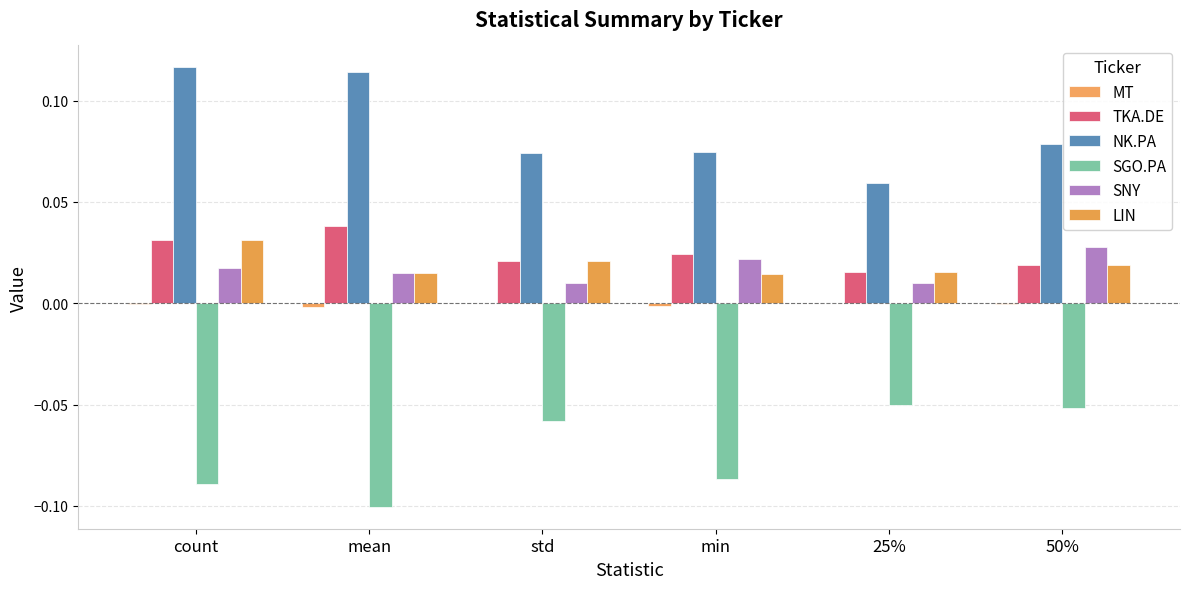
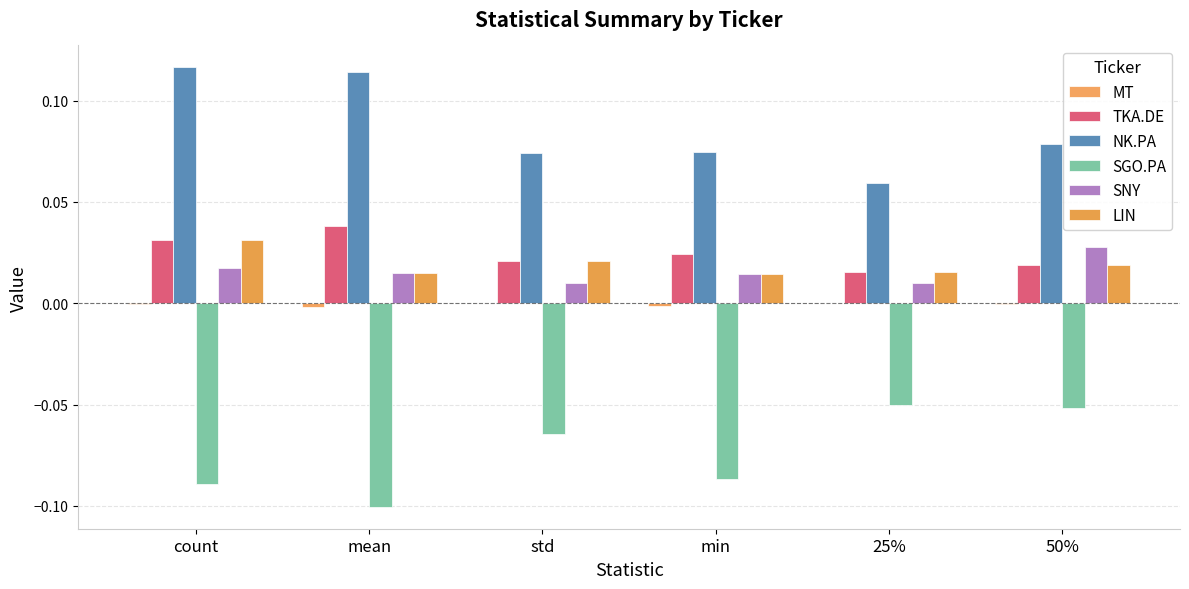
  {
    "TKA.DE": {
      "count": 0.031,
      "mean": 0.038,
      "std": 0.021,
      "min": 0.024,
      "25%": 0.015,
      "50%": 0.019
    },
    "NK.PA": {
      "count": 0.116,
      "mean": 0.114,
      "std": 0.074,
      "min": 0.075,
      "25%": 0.060,
      "50%": 0.079
    },
    "SGO.PA": {
      "count": -0.089,
      "mean": -0.100,
-     "std": -0.058,
+     "std": -0.065,
      "min": -0.087,
      "25%": -0.050,
      "50%": -0.052
    },
    "SNY": {
      "count": 0.018,
      "mean": 0.015,
      "std": 0.010,
-     "min": 0.022,
+     "min": 0.014,
      "25%": 0.010,
      "50%": 0.028
    }
  }
